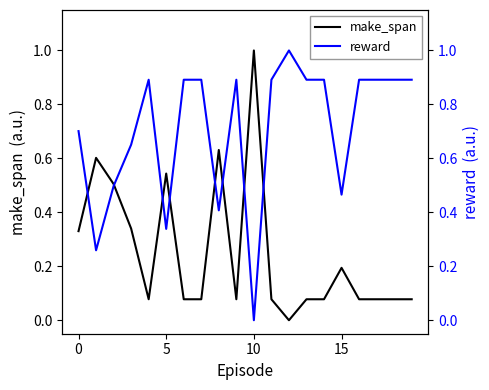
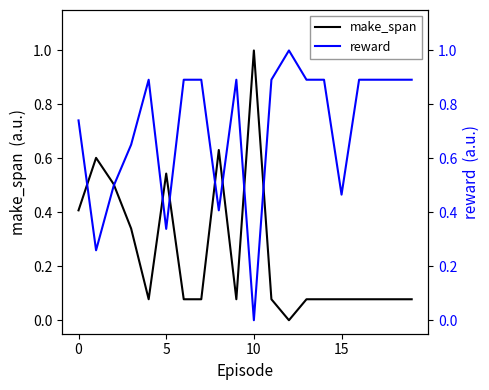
  {
    "make_span": {
-     "0": 0.33,
+     "0": 0.41,
      "5": 0.54,
      "10": 1.00,
-     "15": 0.19
+     "15": 0.08
    },
    "reward": {
-     "0": 0.70,
+     "0": 0.74,
      "5": 0.34,
      "10": 0.00,
      "15": 0.47
    }
  }
